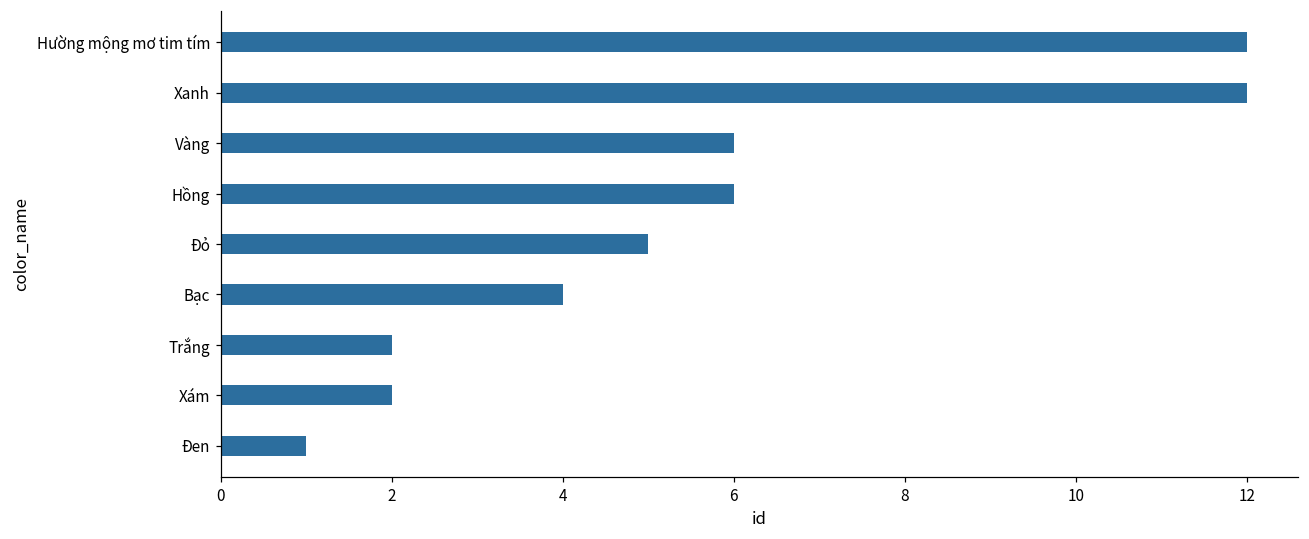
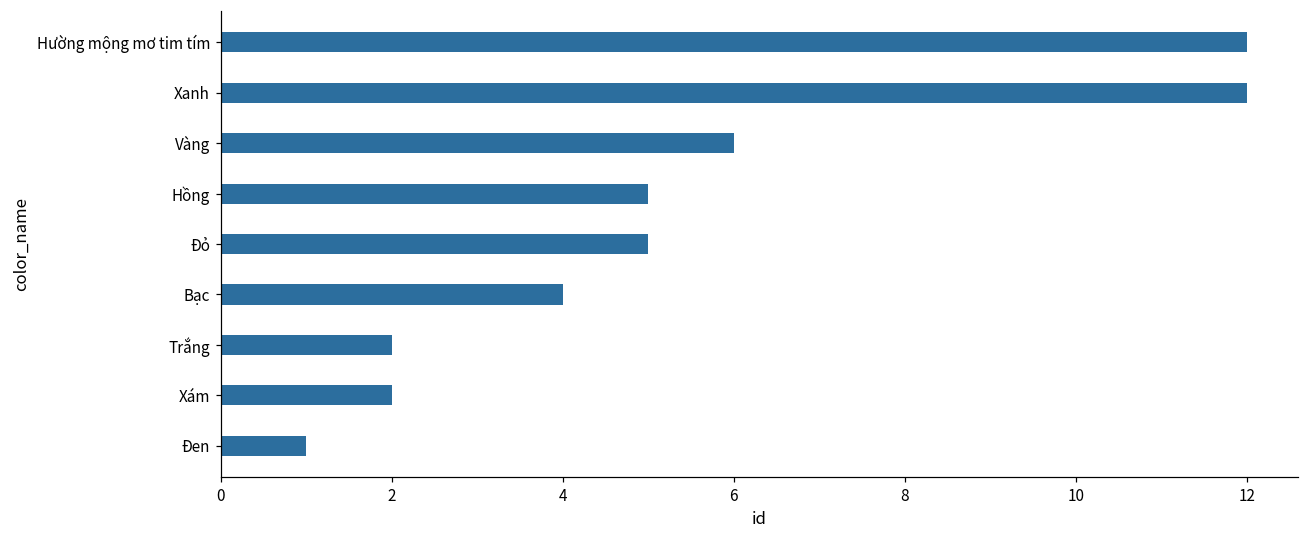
  {
    "Hường mộng mơ tim tím": 12,
    "Xanh": 12,
    "Vàng": 6,
-   "Hồng": 6,
+   "Hồng": 5,
    "Đỏ": 5,
    "Bạc": 4,
    "Trắng": 2,
    "Xám": 2,
    "Đen": 1
  }
